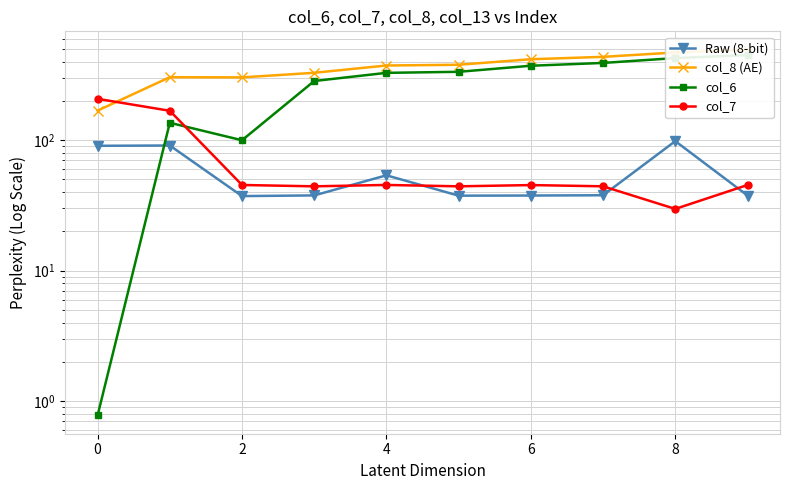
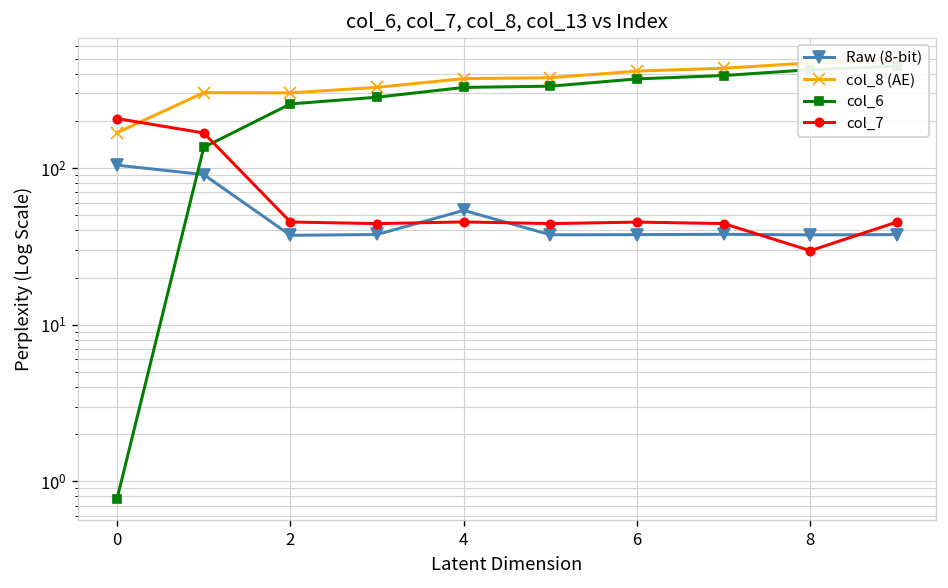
  {
    "Raw (8-bit)": {
-     "0": 90,
+     "0": 100,
      "2": 37,
      "4": 54,
      "6": 38,
-     "8": 100
+     "8": 37
    },
    "col_8 (AE)": {
      "0": 170,
      "2": 300,
      "4": 370,
      "6": 420
    },
    "col_6": {
      "0": 0.8,
-     "2": 100,
+     "2": 260,
      "4": 330,
      "6": 370
    },
    "col_7": {
      "0": 210,
      "2": 45,
      "4": 45,
      "6": 45,
      "8": 30
    }
  }
